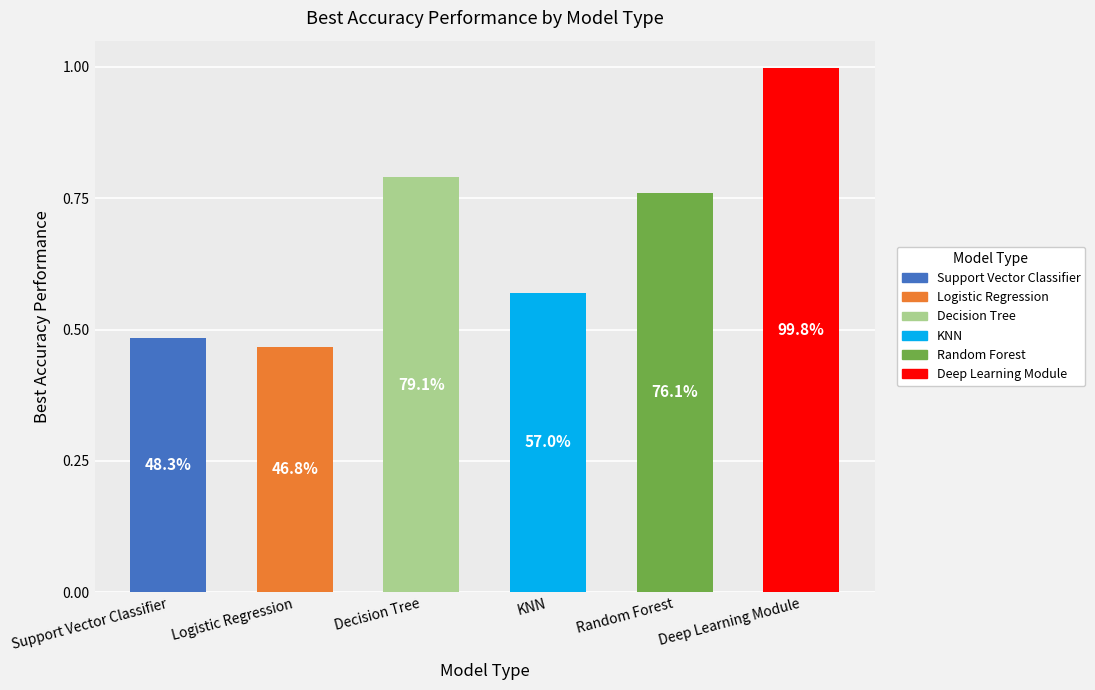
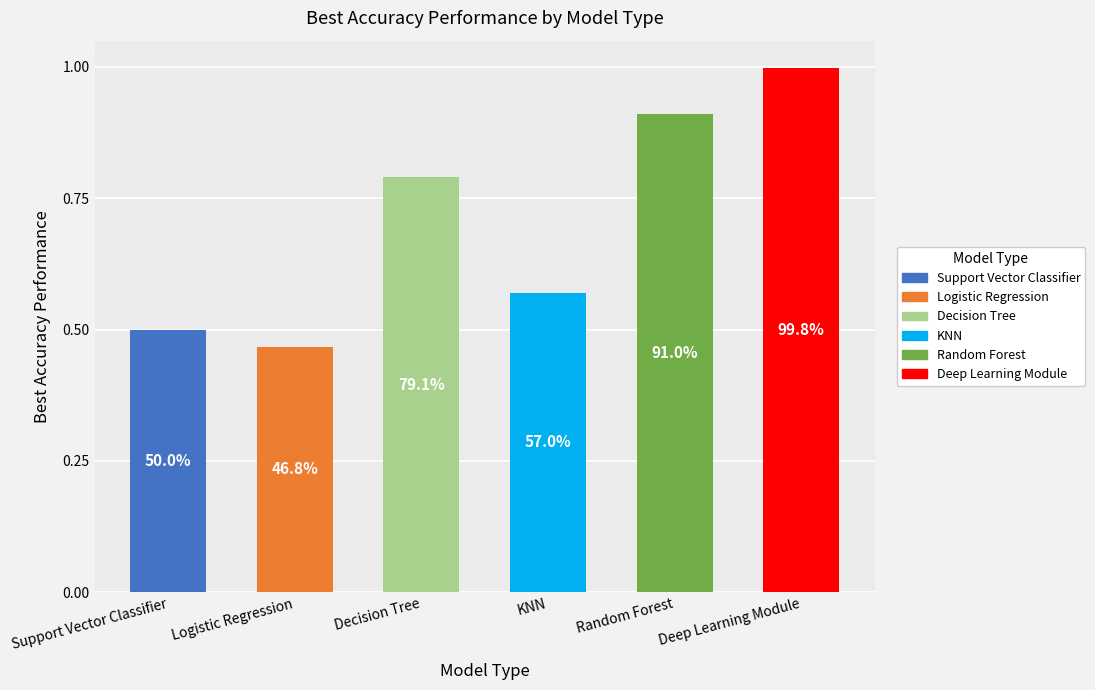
  {
-   "Support Vector Classifier": "48.3%",
+   "Support Vector Classifier": "50.0%",
    "Logistic Regression": "46.8%",
    "Decision Tree": "79.1%",
    "KNN": "57.0%",
-   "Random Forest": "76.1%",
+   "Random Forest": "91.0%",
    "Deep Learning Module": "99.8%"
  }
